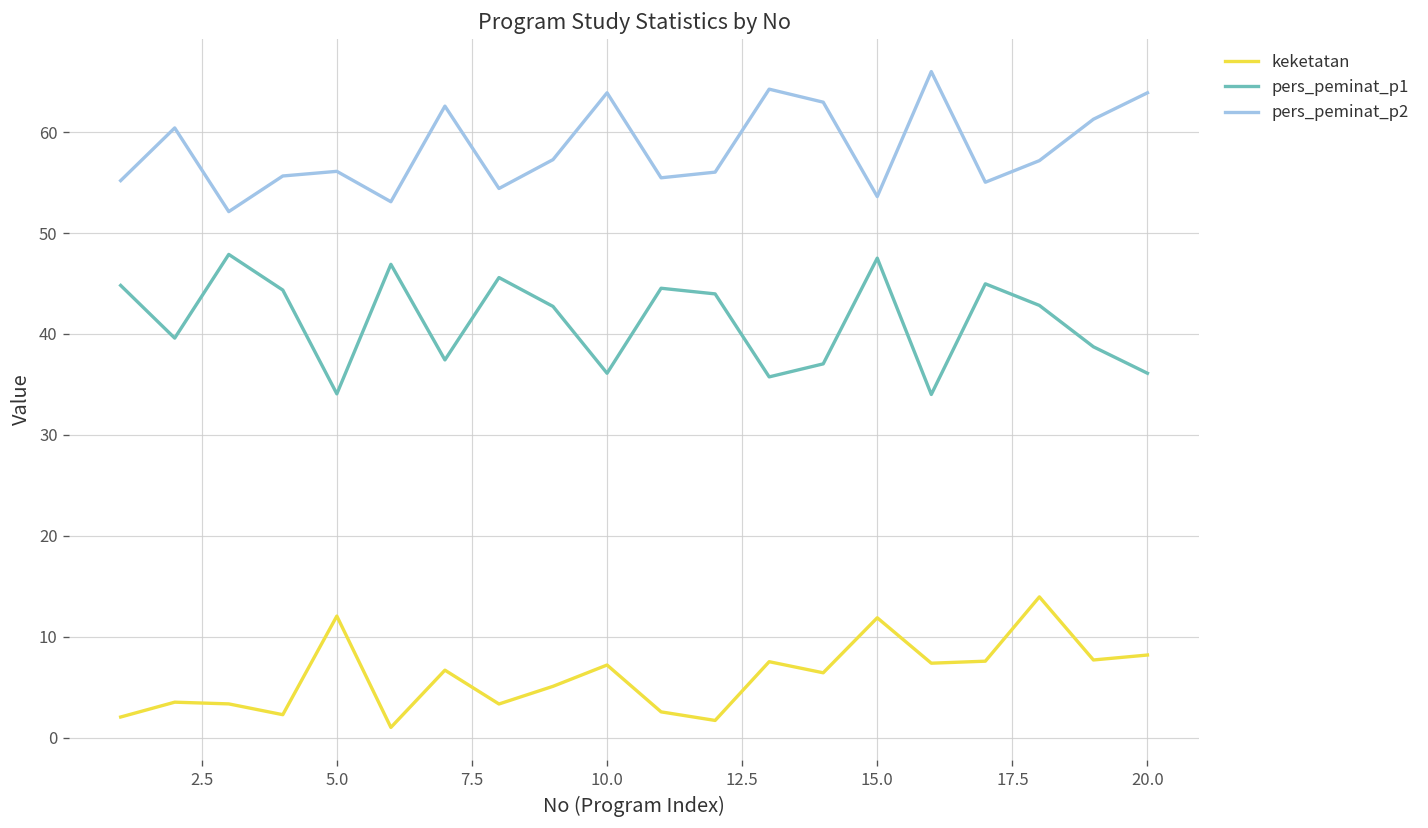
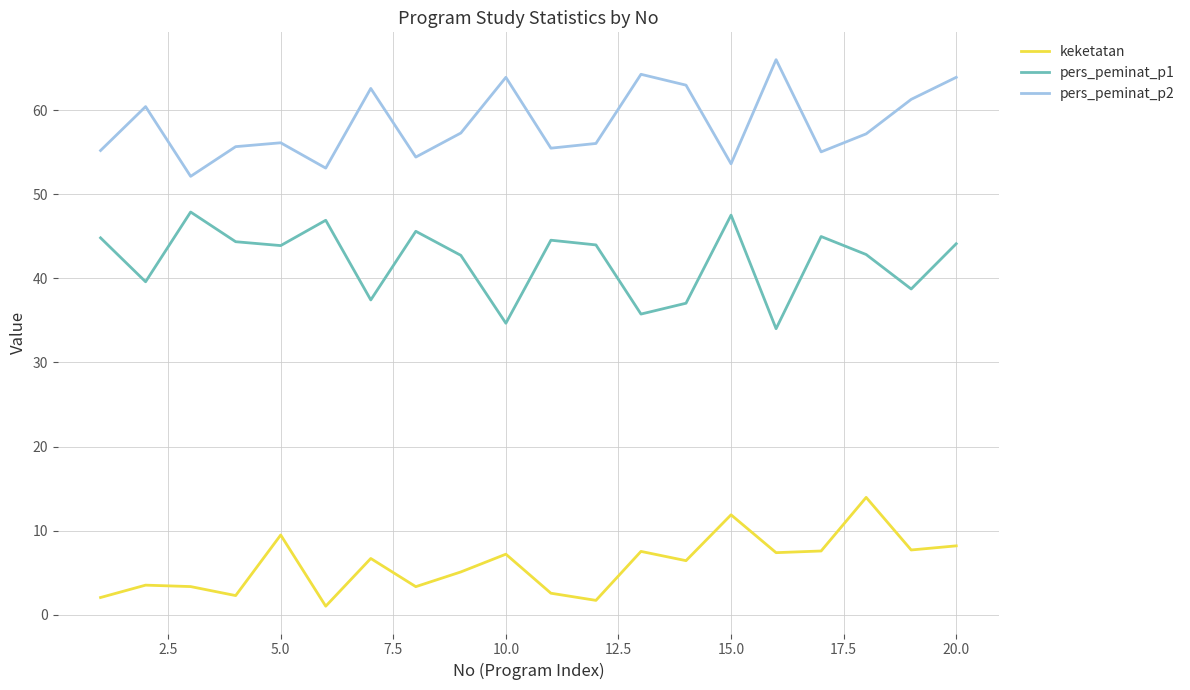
  {
    "keketatan": {
-     "5.0": 12,
+     "5.0": 9,
      "10.0": 7,
      "15.0": 12,
      "20.0": 8
    },
    "pers_peminat_p1": {
-     "5.0": 34,
-     "10.0": 36,
+     "5.0": 44,
+     "10.0": 35,
      "15.0": 48,
-     "20.0": 36
+     "20.0": 44
    },
    "pers_peminat_p2": {
      "5.0": 56,
      "10.0": 64,
      "15.0": 54,
      "20.0": 64
    }
  }
